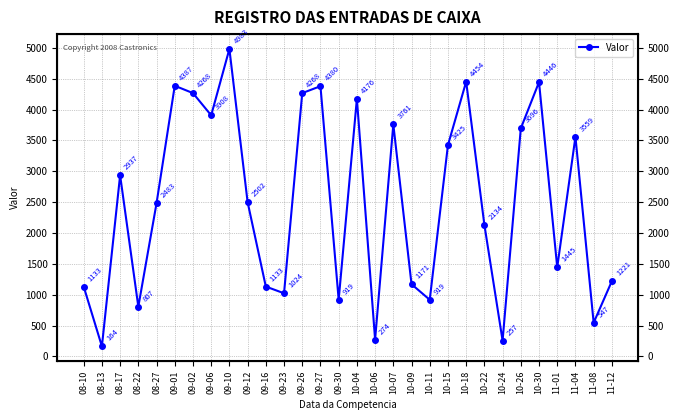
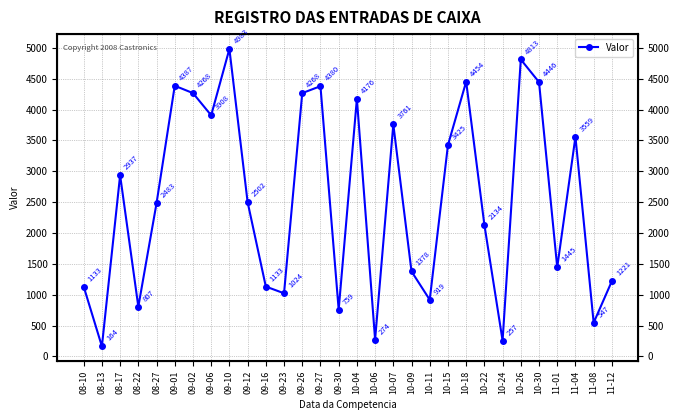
  {
    "08-10": 1133,
    "08-13": 164,
    "08-17": 2937,
    "08-22": 807,
    "08-27": 2483,
    "09-01": 4387,
    "09-02": 4268,
    "09-06": 3908,
    "09-10": 4983,
    "09-12": 2502,
    "09-16": 1133,
    "09-23": 1024,
    "09-27": 4380,
-   "09-30": 919,
+   "09-30": 759,
    "10-04": 4176,
    "10-06": 274,
    "10-07": 3761,
-   "10-09": 1171,
+   "10-09": 1378,
    "10-11": 919,
    "10-15": 3425,
    "10-18": 4454,
    "10-22": 2134,
    "10-24": 257,
-   "10-26": 3696,
+   "10-26": 4813,
    "10-30": 4446,
    "11-01": 1445,
    "11-04": 3559,
    "11-08": 547,
    "11-12": 1221
  }
